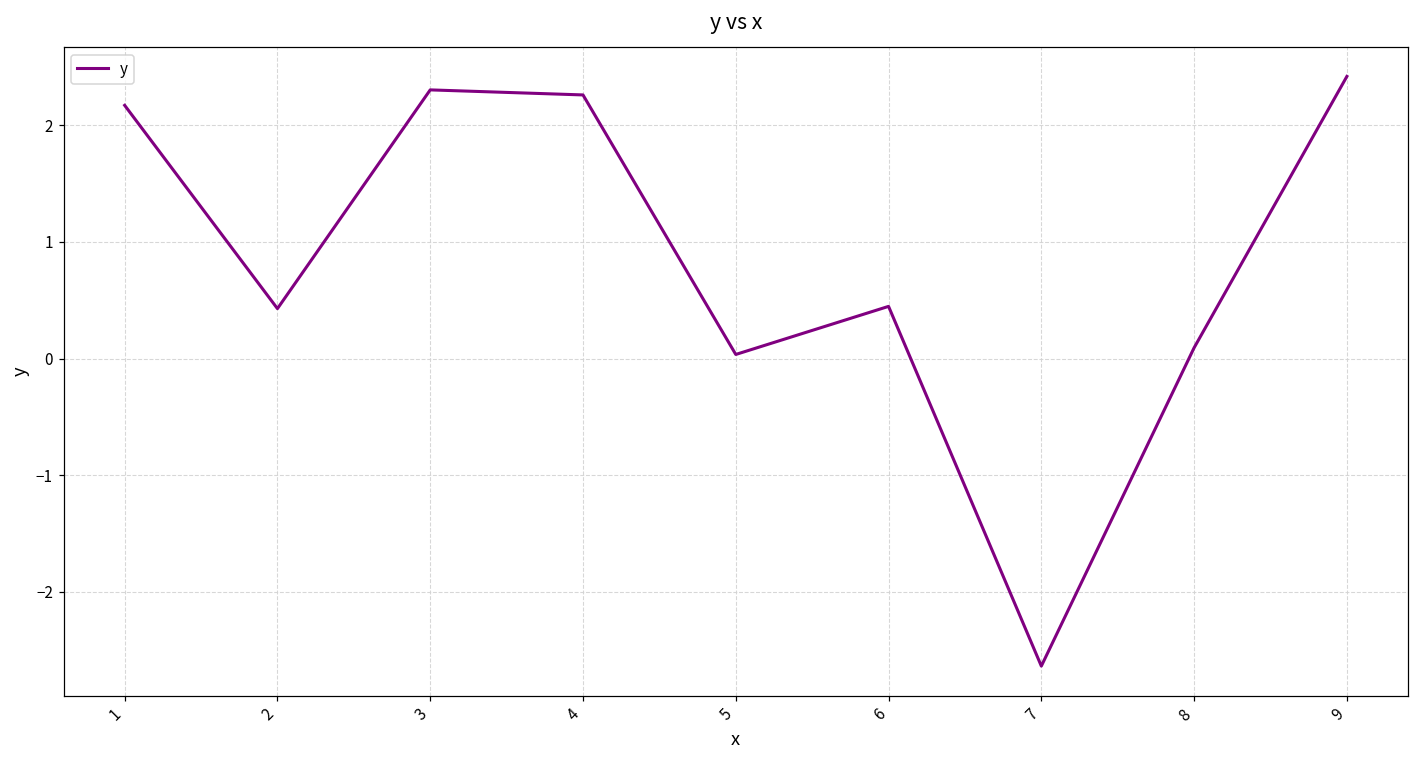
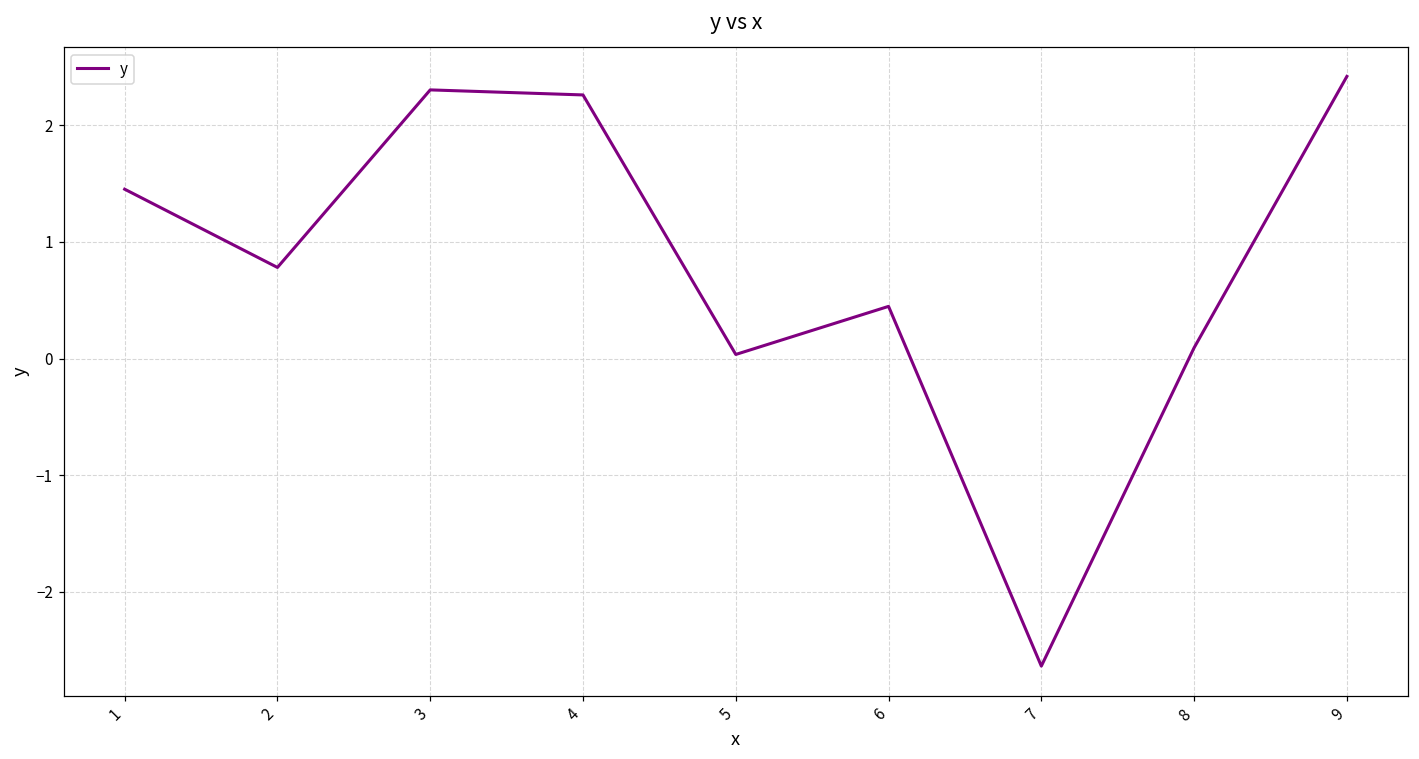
  {
-   "1": 2.17,
-   "2": 0.43,
+   "1": 1.45,
+   "2": 0.78,
    "3": 2.30,
    "4": 2.26,
    "5": 0.04,
    "6": 0.45,
    "7": -2.64,
    "8": 0.09,
    "9": 2.42
  }
